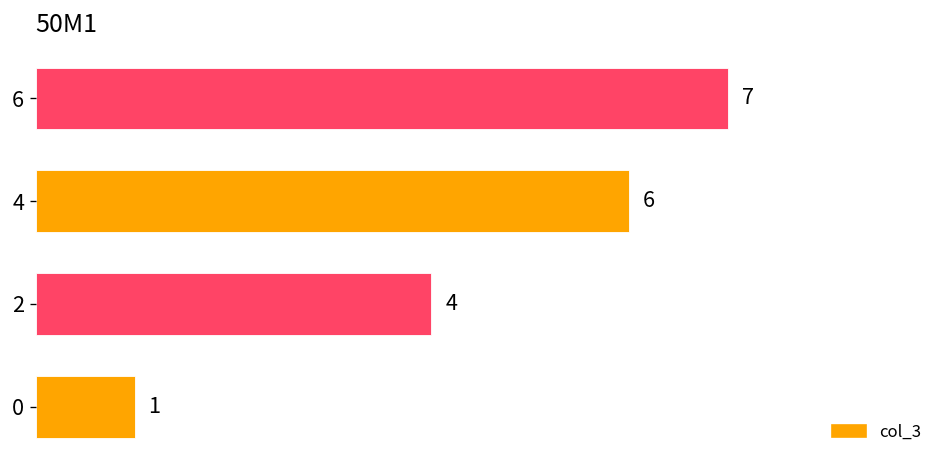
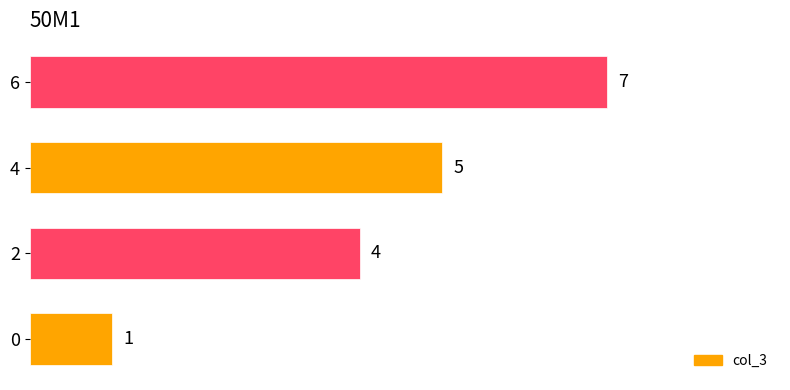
  {
    "6": 7,
-   "4": 6,
+   "4": 5,
    "2": 4,
    "0": 1
  }
